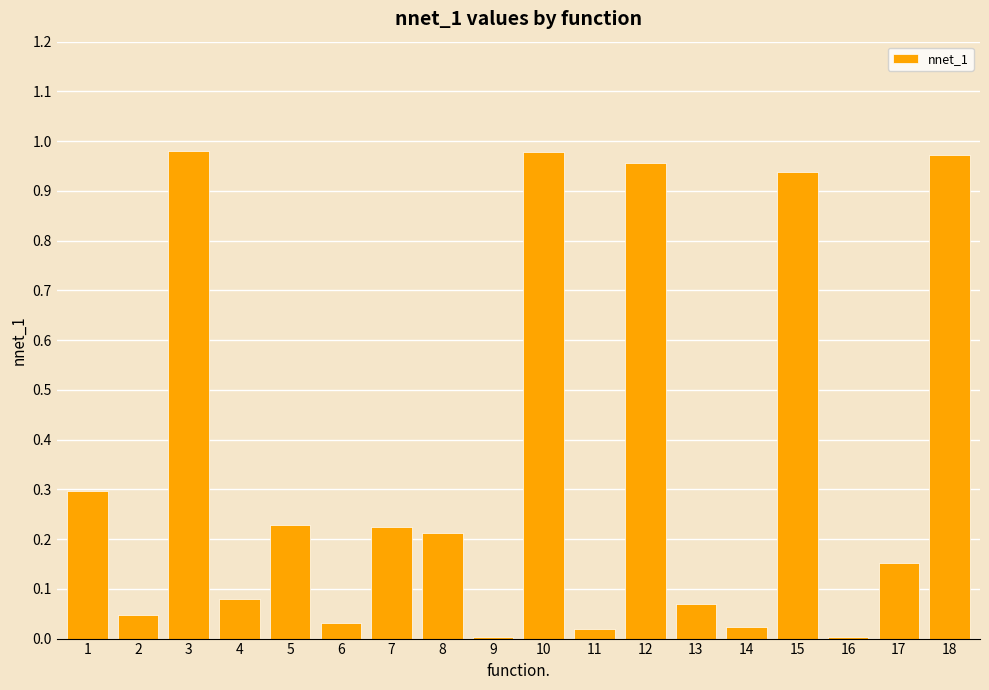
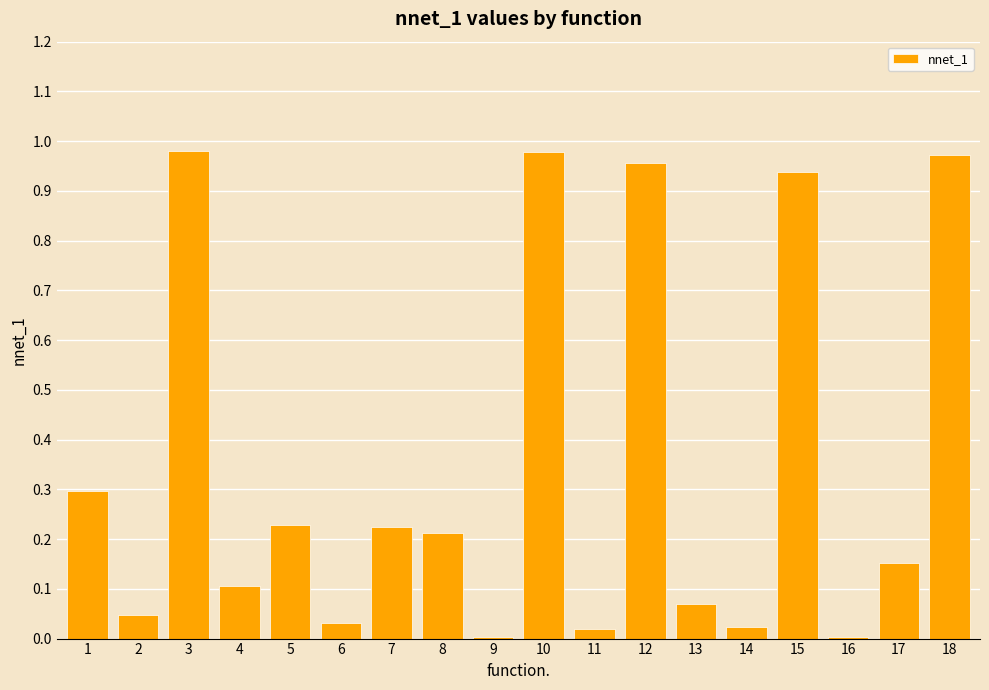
  {
    "1": 0.30,
    "2": 0.05,
    "3": 0.98,
-   "4": 0.08,
+   "4": 0.11,
    "5": 0.23,
    "6": 0.03,
    "7": 0.22,
    "8": 0.21,
    "10": 0.98,
    "11": 0.02,
    "12": 0.96,
    "13": 0.07,
    "14": 0.02,
    "15": 0.94,
    "17": 0.15,
    "18": 0.97
  }
